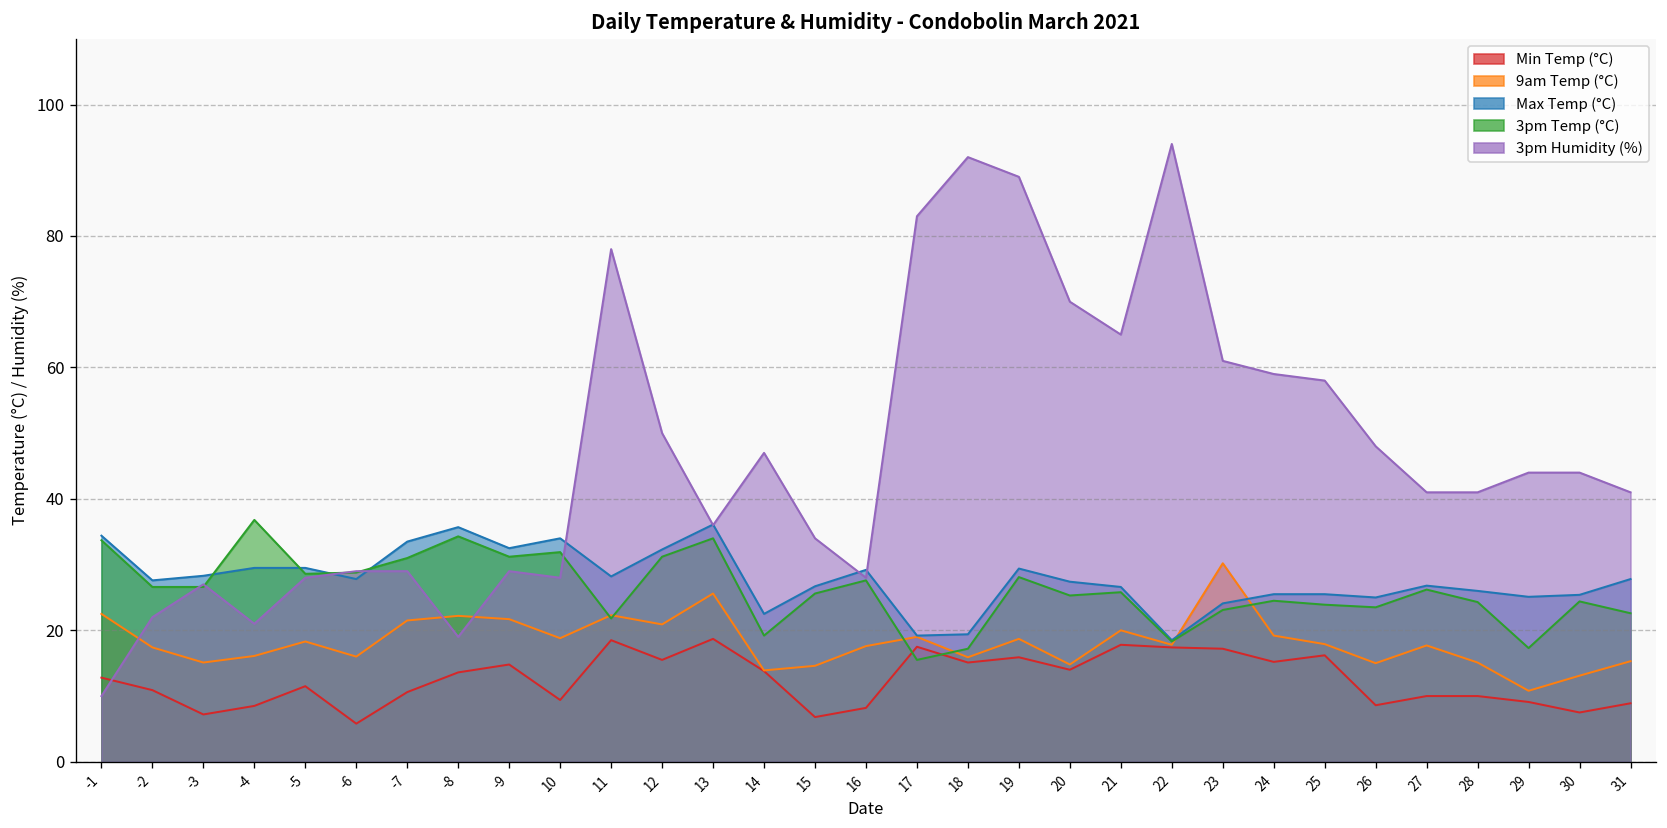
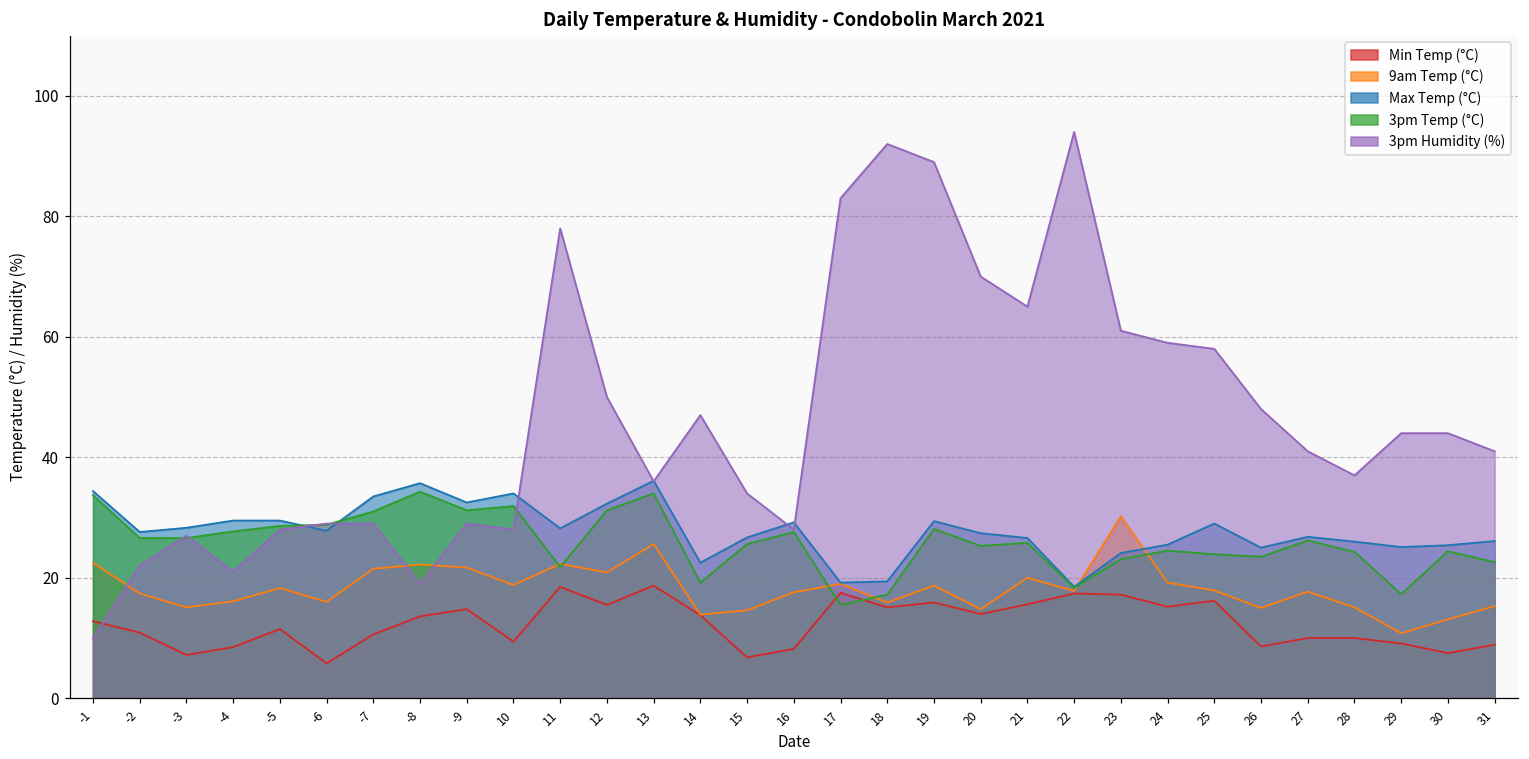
  {
    "Min Temp (°C)": {
      "-1": 13,
      "-2": 11,
      "-3": 7,
      "-4": 9,
      "-5": 12,
      "-6": 6,
      "-7": 11,
      "-8": 14,
      "-9": 15,
      "10": 9,
      "11": 19,
      "12": 16,
      "13": 19,
      "15": 7,
      "16": 8,
      "17": 18,
      "18": 15,
      "19": 16,
      "20": 14,
-     "21": 18,
+     "21": 16,
      "23": 17,
      "24": 15,
      "25": 16,
      "26": 9,
      "27": 10,
      "28": 10,
      "29": 9,
      "30": 8,
      "31": 9
    },
    "9am Temp (°C)": {
      "-1": 23,
      "-2": 17,
      "-3": 15,
      "-4": 16,
      "-5": 18,
      "-6": 16,
      "-7": 22,
      "-8": 22,
      "-9": 22,
      "10": 19,
      "11": 22,
      "12": 21,
      "13": 26,
      "15": 15,
      "16": 18,
      "18": 16,
      "19": 19,
      "20": 15,
      "21": 20,
      "23": 30,
      "24": 19,
      "25": 18,
      "26": 15,
      "27": 18,
      "28": 15,
      "29": 11,
      "30": 13,
      "31": 15
    },
    "Max Temp (°C)": {
      "-1": 34,
      "-2": 28,
      "-3": 28,
      "-4": 30,
      "-5": 30,
      "-6": 28,
      "-7": 34,
      "-8": 36,
      "-9": 33,
      "10": 34,
      "11": 28,
      "12": 32,
      "14": 23,
      "15": 27,
      "16": 29,
      "18": 19,
      "19": 29,
      "20": 27,
      "21": 27,
      "23": 24,
      "24": 26,
-     "25": 26,
+     "25": 29,
      "26": 25,
      "27": 27,
      "28": 26,
      "29": 25,
      "30": 25,
-     "31": 28
+     "31": 26
    },
    "3pm Temp (°C)": {
      "-1": 34,
      "-2": 27,
-     "-4": 37,
+     "-4": 28,
      "-5": 29,
      "-7": 31,
      "-8": 34,
      "-9": 31,
      "10": 32,
      "11": 22,
      "12": 31,
      "13": 34,
      "14": 19,
      "15": 26,
      "17": 16,
      "18": 17,
      "19": 28,
      "20": 25,
      "21": 26,
      "23": 23,
      "24": 25,
      "25": 24,
      "26": 24,
      "27": 26,
      "28": 24,
      "29": 17,
      "30": 24,
      "31": 23
    },
    "3pm Humidity (%)": {
      "-1": 10,
      "-2": 22,
      "-4": 21,
      "-5": 28,
      "-7": 29,
      "-8": 19,
      "-9": 29,
      "10": 28,
      "11": 78,
      "12": 50,
      "14": 47,
      "15": 34,
      "17": 83,
      "18": 92,
      "19": 89,
      "20": 70,
      "21": 65,
      "22": 94,
      "23": 61,
      "24": 59,
      "25": 58,
      "26": 48,
      "27": 41,
-     "28": 41,
+     "28": 37,
      "29": 44,
      "30": 44,
      "31": 41
    }
  }
